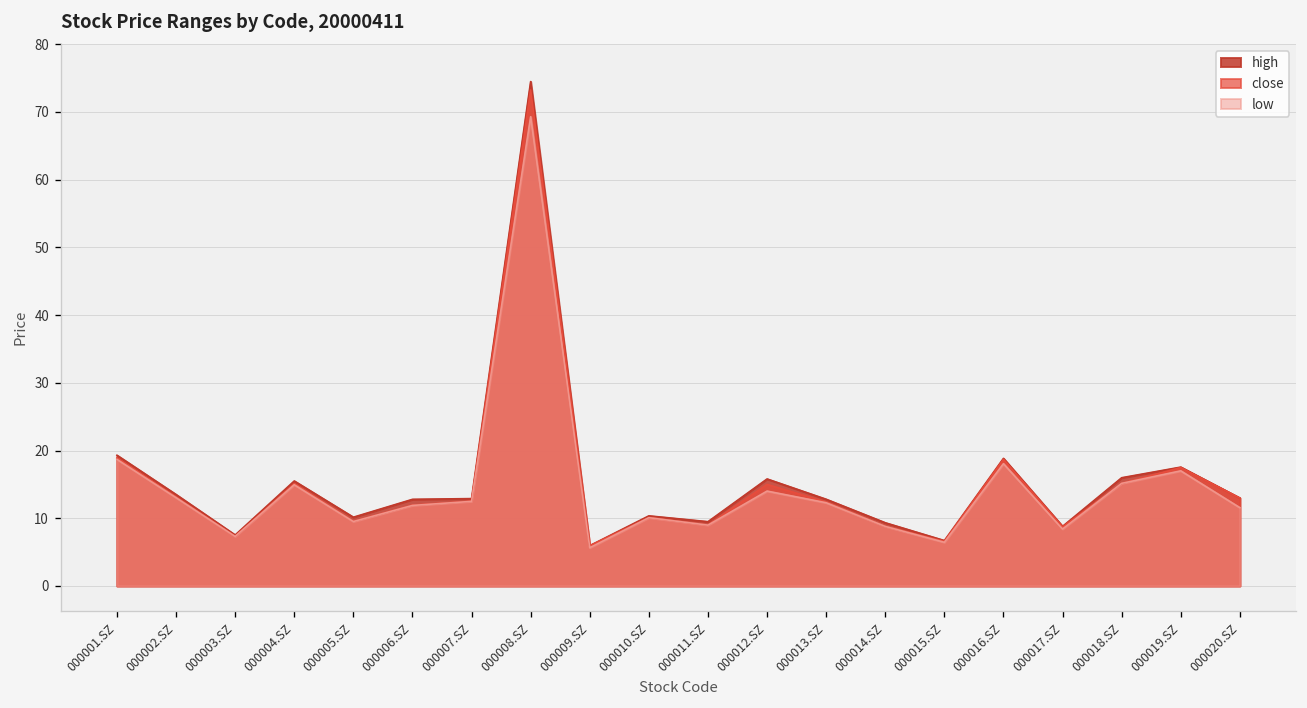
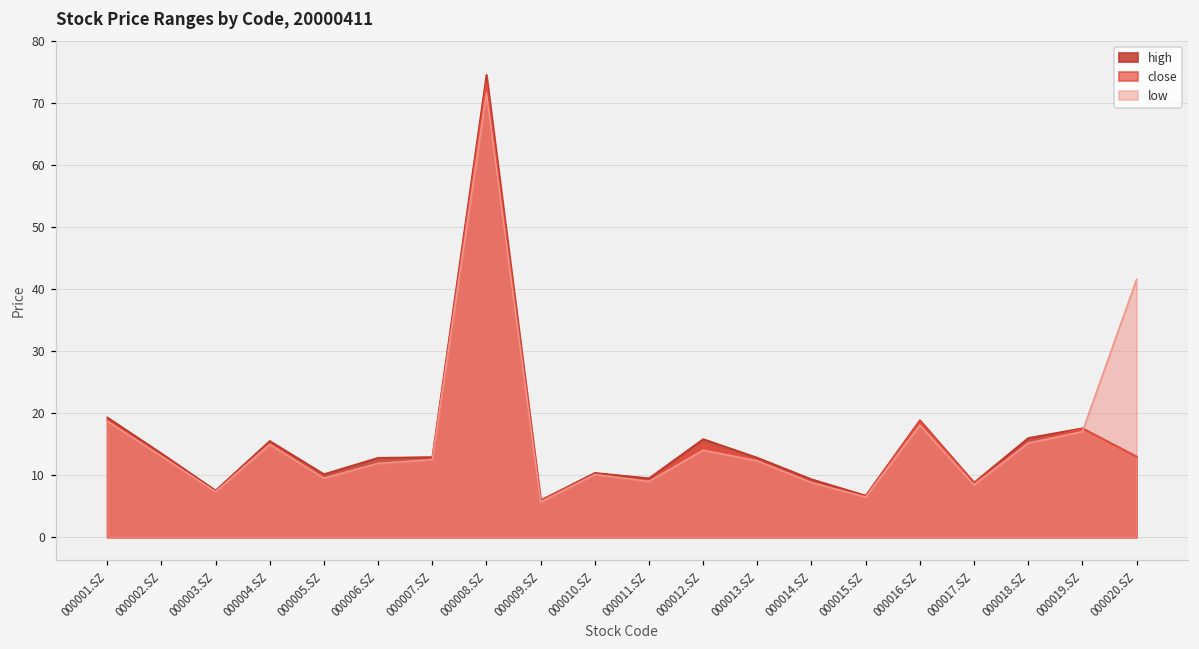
  {
    "low": {
-     "000008.SZ": 69,
+     "000008.SZ": 72,
      "000012.SZ": 14,
      "000016.SZ": 18,
      "000019.SZ": 17,
-     "000020.SZ": 12
+     "000020.SZ": 42
    }
  }
